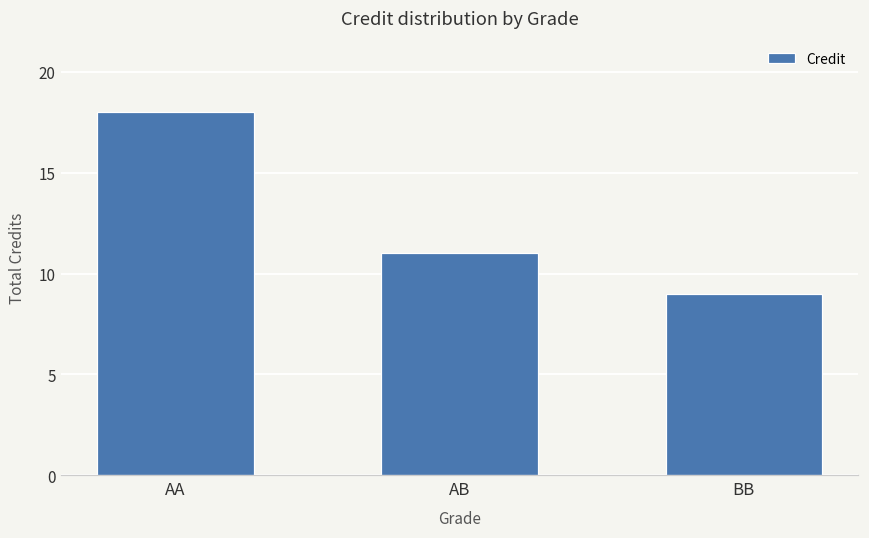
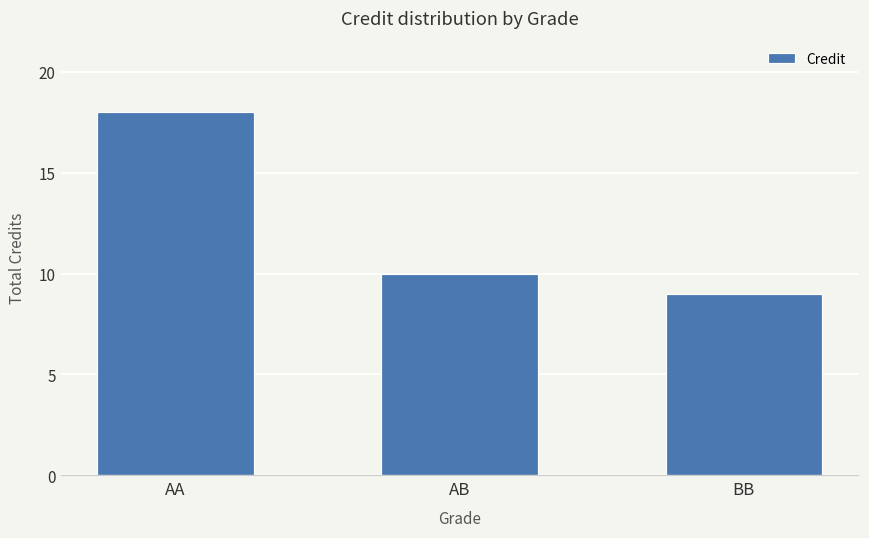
  {
    "AA": 18,
-   "AB": 11,
+   "AB": 10,
    "BB": 9
  }
